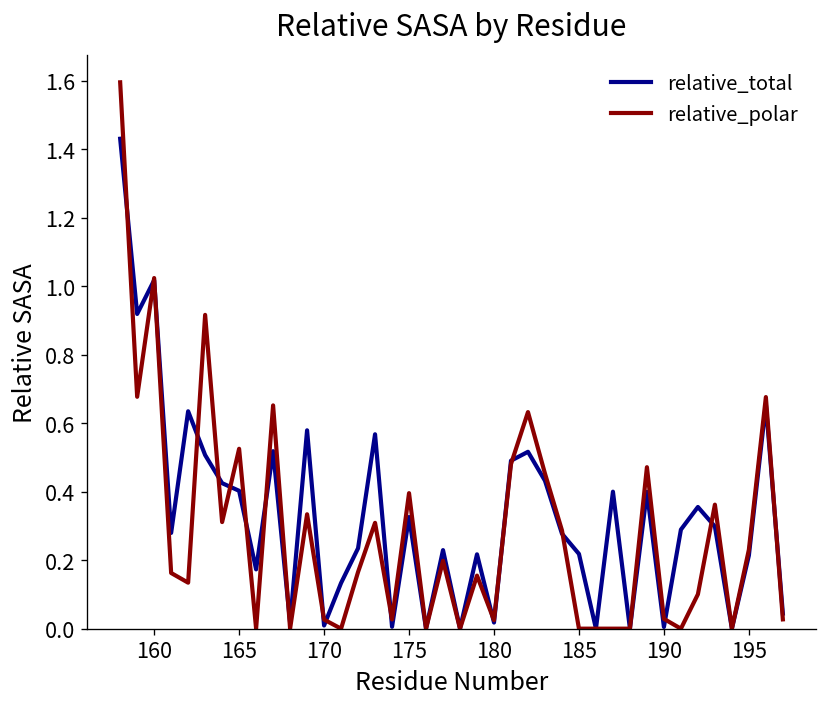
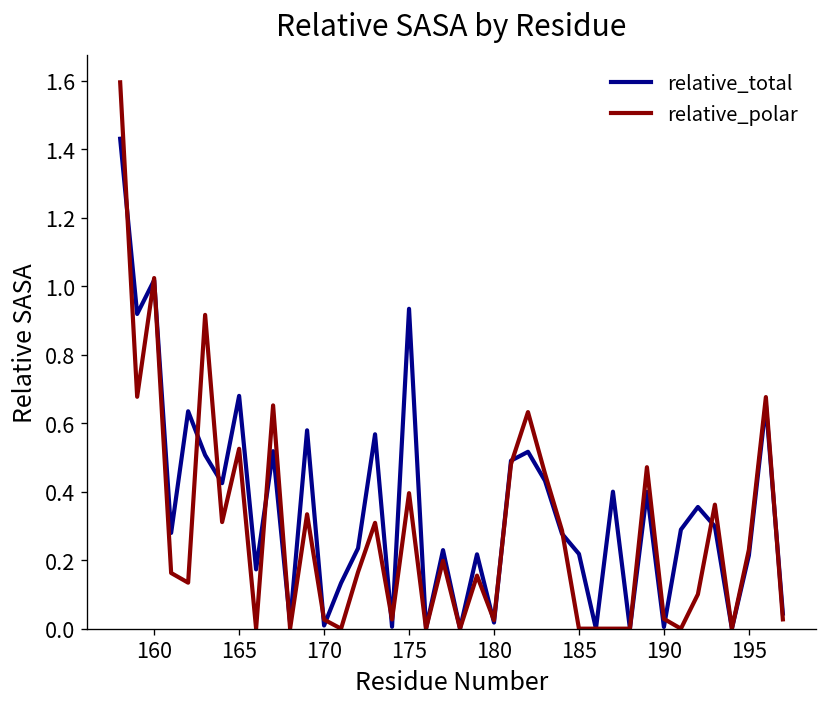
  {
    "relative_total": {
-     "165": 0.40,
+     "165": 0.68,
      "170": 0.01,
-     "175": 0.33,
+     "175": 0.93,
      "185": 0.22,
      "190": 0.00,
      "195": 0.21
    },
    "relative_polar": {
      "165": 0.53,
      "170": 0.03,
      "175": 0.40,
      "185": 0.00,
      "190": 0.03,
      "195": 0.23
    }
  }
